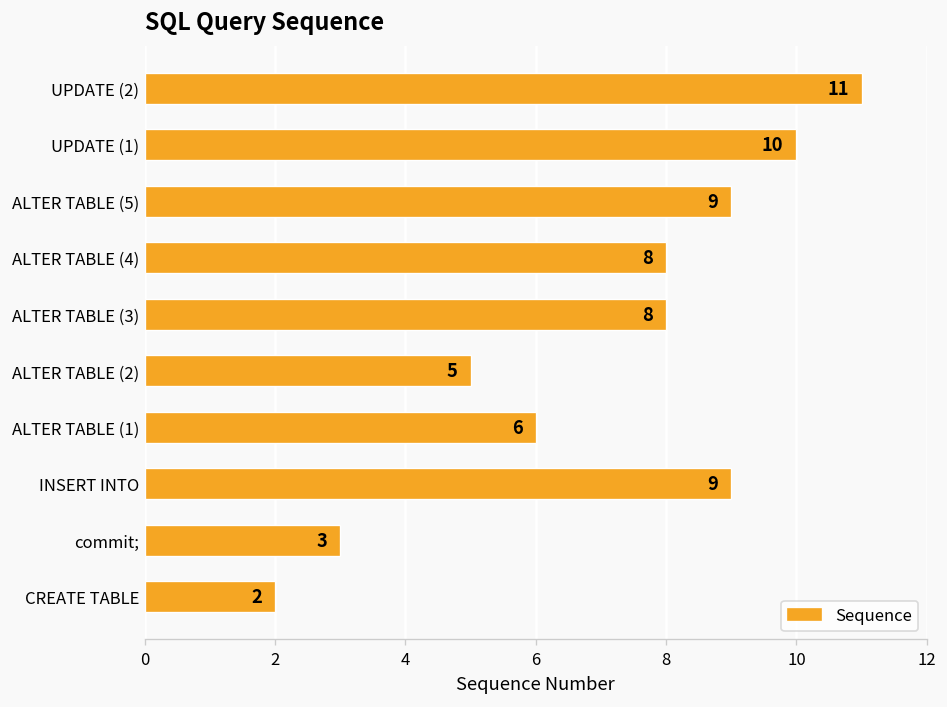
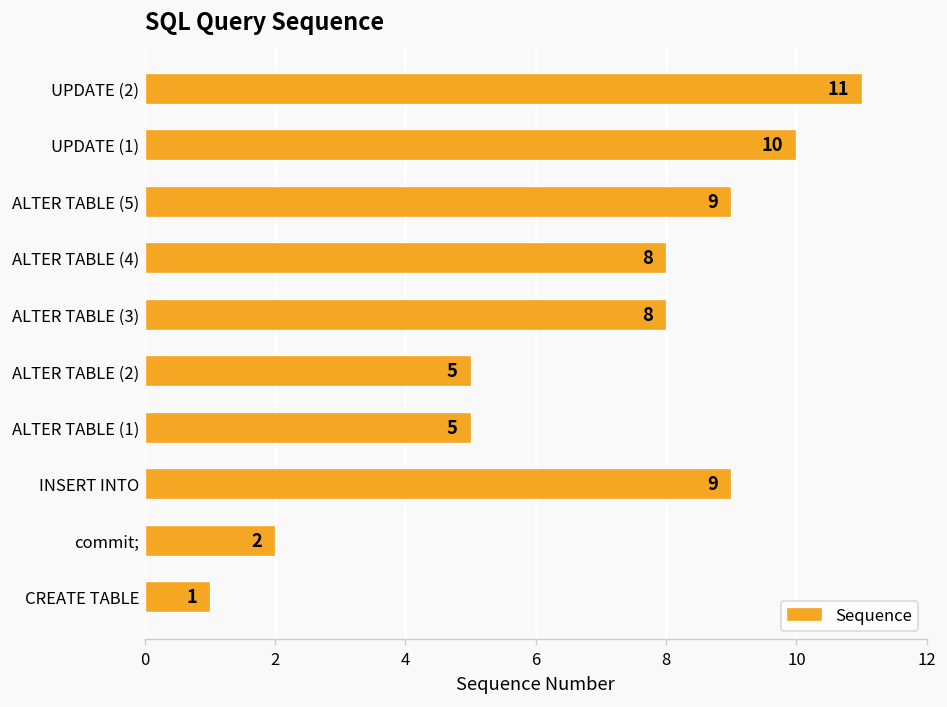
  {
    "UPDATE (2)": 11,
    "UPDATE (1)": 10,
    "ALTER TABLE (5)": 9,
    "ALTER TABLE (4)": 8,
    "ALTER TABLE (3)": 8,
    "ALTER TABLE (2)": 5,
-   "ALTER TABLE (1)": 6,
+   "ALTER TABLE (1)": 5,
    "INSERT INTO": 9,
-   "commit;": 3,
-   "CREATE TABLE": 2
+   "commit;": 2,
+   "CREATE TABLE": 1
  }
